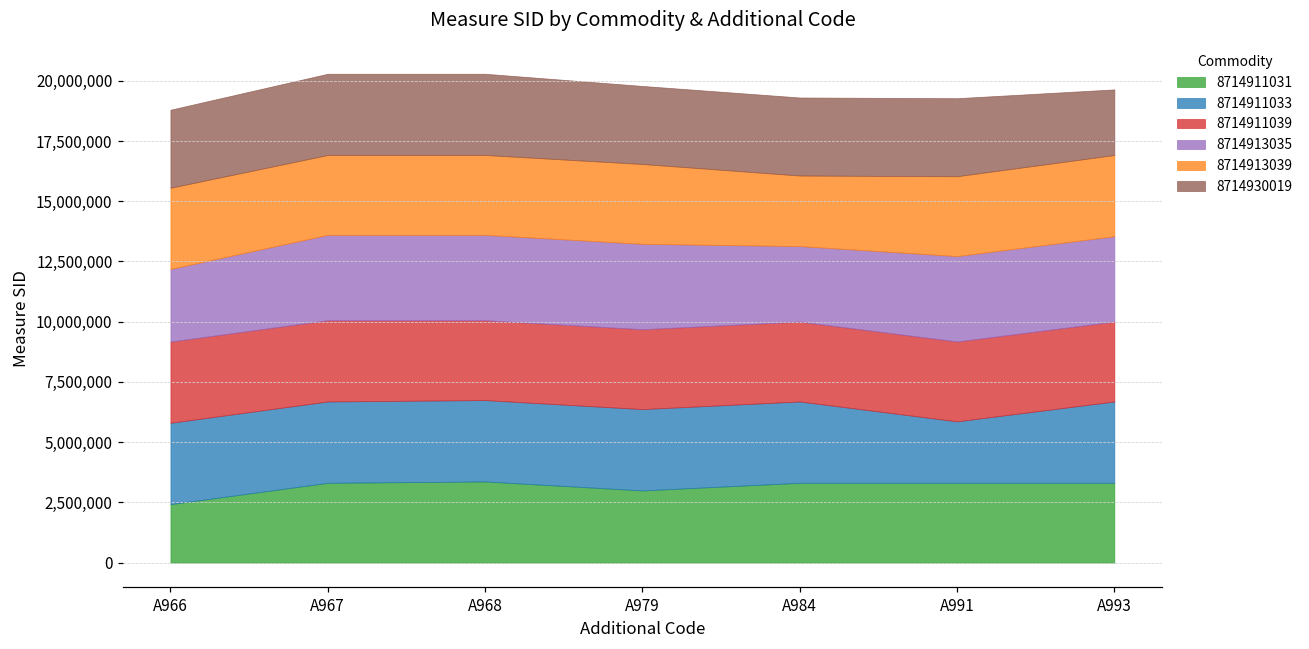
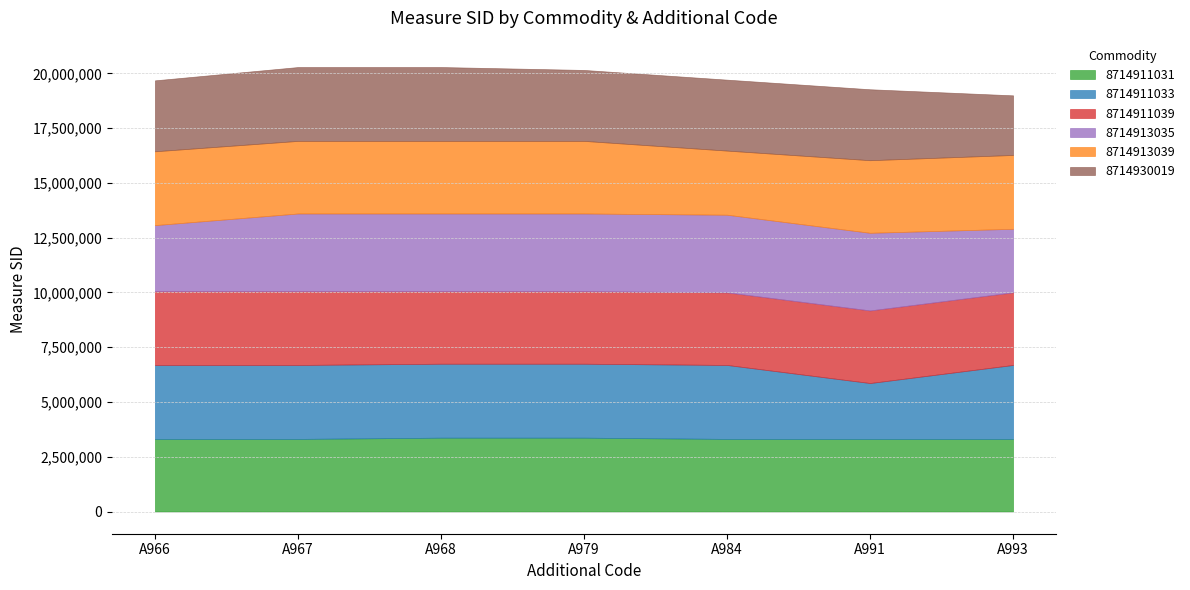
  {
    "8714911031": {
-     "A966": "2,400,000",
+     "A966": "3,300,000",
      "A967": "3,300,000",
      "A968": "3,400,000",
-     "A979": "3,000,000",
+     "A979": "3,400,000",
      "A984": "3,300,000",
      "A991": "3,300,000",
      "A993": "3,300,000"
    },
    "8714911033": {
      "A966": "3,400,000",
      "A967": "3,400,000",
      "A968": "3,400,000",
      "A979": "3,400,000",
      "A984": "3,400,000",
      "A991": "2,600,000",
      "A993": "3,400,000"
    },
    "8714911039": {
      "A966": "3,400,000",
      "A967": "3,400,000",
      "A968": "3,300,000",
      "A979": "3,300,000",
      "A984": "3,300,000",
      "A991": "3,300,000",
      "A993": "3,300,000"
    },
    "8714913035": {
      "A966": "3,000,000",
      "A967": "3,500,000",
      "A968": "3,500,000",
      "A979": "3,500,000",
-     "A984": "3,100,000",
+     "A984": "3,500,000",
      "A991": "3,500,000",
-     "A993": "3,500,000"
+     "A993": "2,900,000"
    },
    "8714913039": {
      "A966": "3,400,000",
      "A967": "3,300,000",
      "A968": "3,300,000",
      "A979": "3,300,000",
      "A984": "2,900,000",
      "A991": "3,300,000",
      "A993": "3,400,000"
    },
    "8714930019": {
      "A966": "3,200,000",
      "A967": "3,400,000",
      "A968": "3,400,000",
      "A979": "3,200,000",
      "A984": "3,200,000",
      "A991": "3,200,000",
      "A993": "2,700,000"
    }
  }
